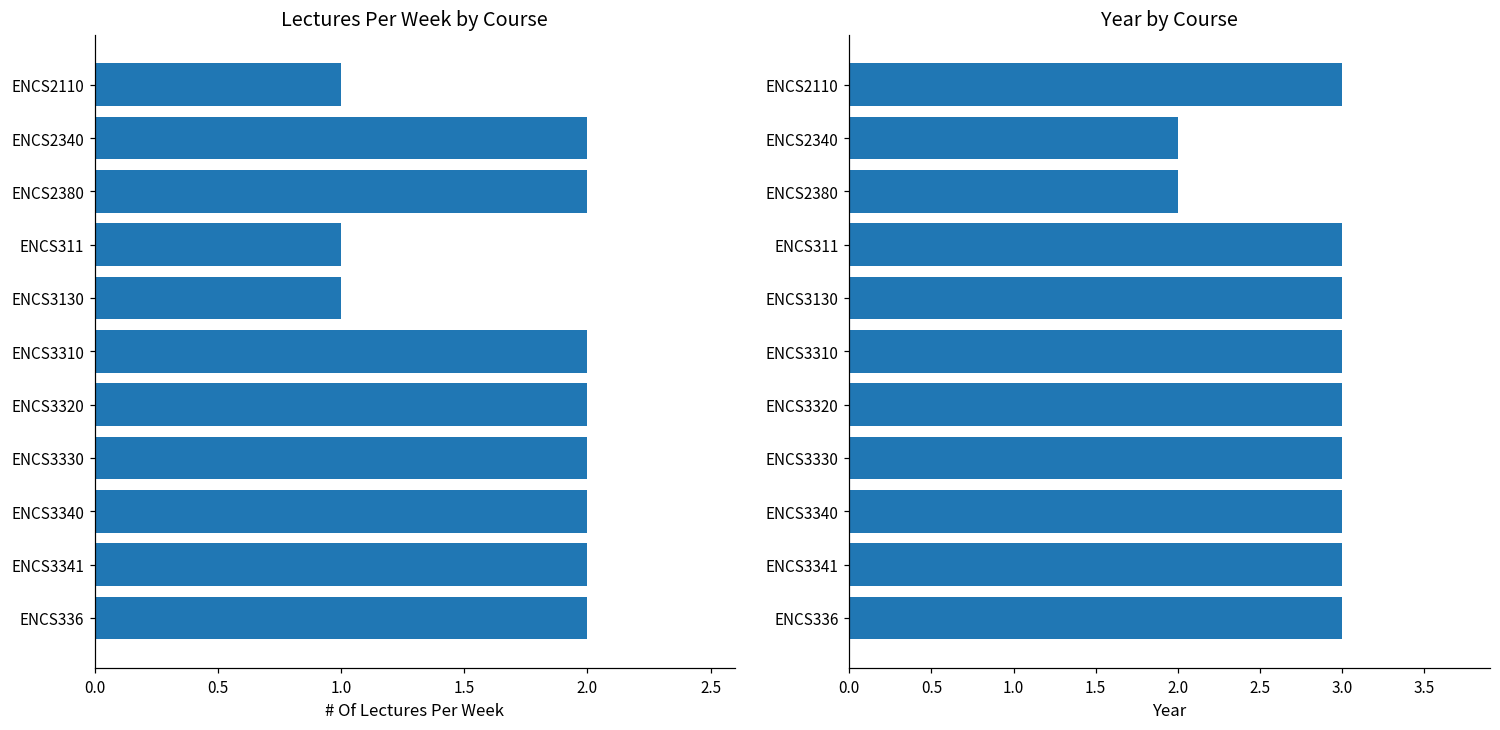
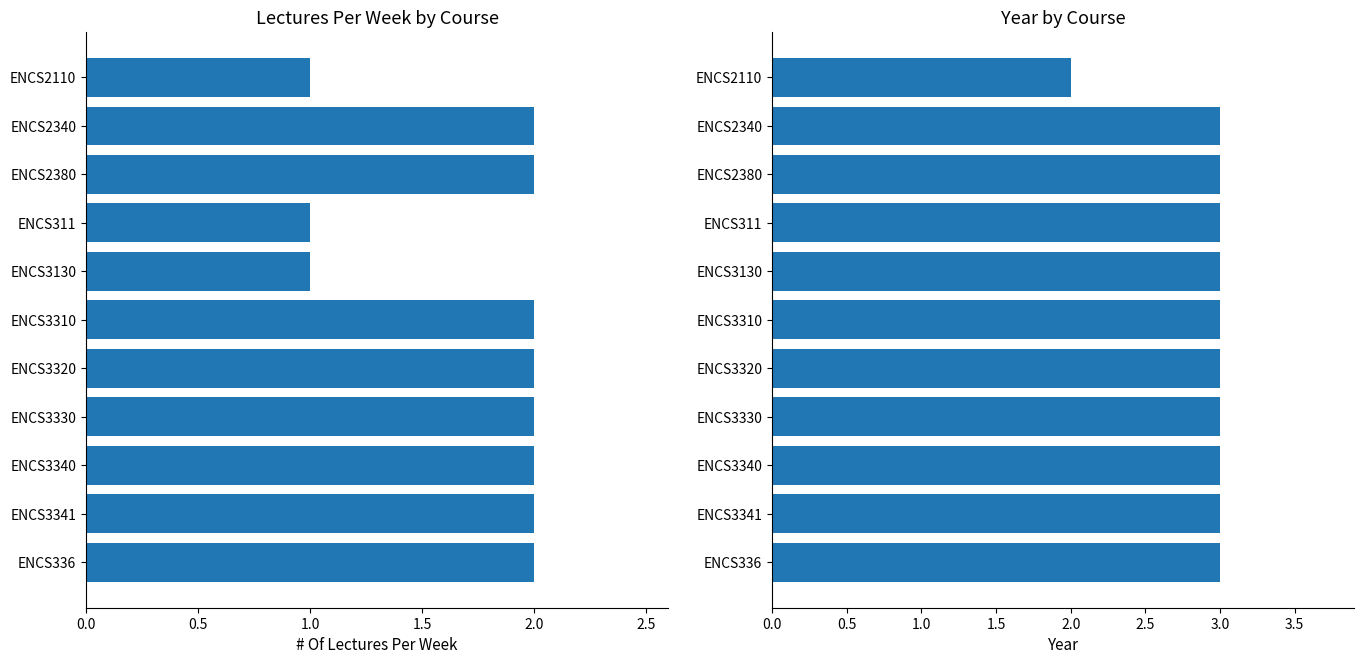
  {
    "Lectures Per Week by Course": {
      "ENCS2110": 1.00,
      "ENCS2340": 2.00,
      "ENCS2380": 2.00,
      "ENCS311": 1.00,
      "ENCS3130": 1.00,
      "ENCS3310": 2.00,
      "ENCS3320": 2.00,
      "ENCS3330": 2.00,
      "ENCS3340": 2.00,
      "ENCS3341": 2.00,
      "ENCS336": 2.00
    },
    "Year by Course": {
-     "ENCS2110": 3,
-     "ENCS2340": 2,
-     "ENCS2380": 2,
+     "ENCS2110": 2,
+     "ENCS2340": 3,
+     "ENCS2380": 3,
      "ENCS311": 3,
      "ENCS3130": 3,
      "ENCS3310": 3,
      "ENCS3320": 3,
      "ENCS3330": 3,
      "ENCS3340": 3,
      "ENCS3341": 3,
      "ENCS336": 3
    }
  }
